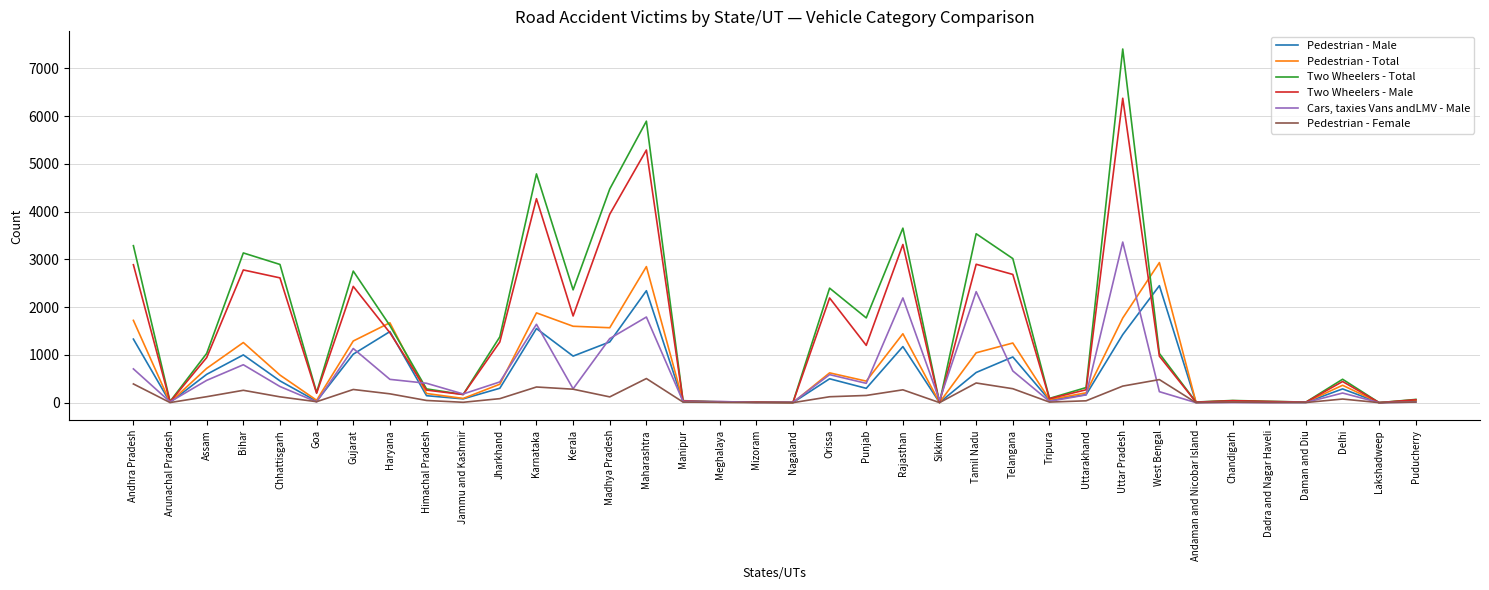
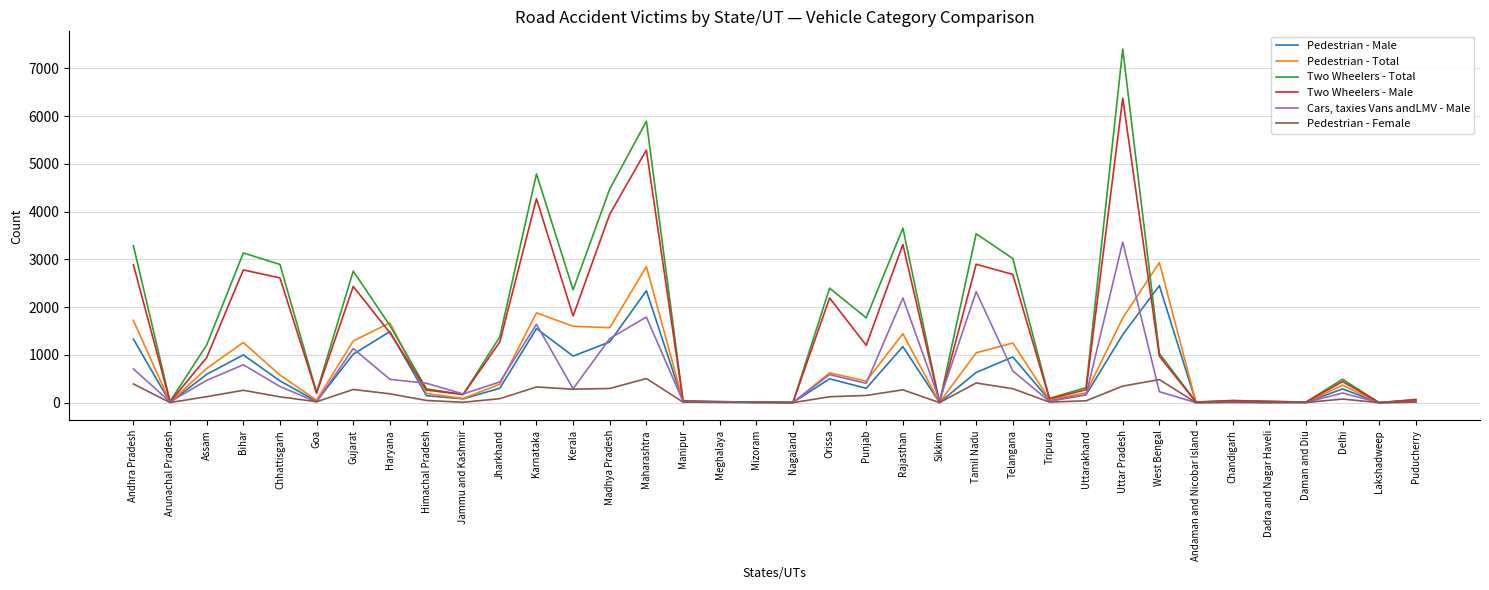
  {
    "Pedestrian - Male": {
      "Andhra Pradesh": 1300,
      "Assam": 600,
      "Bihar": 1000,
      "Chhattisgarh": 500,
      "Gujarat": 1000,
      "Jharkhand": 300,
      "Karnataka": 1600,
      "Kerala": 1000,
      "Madhya Pradesh": 1300,
      "Maharashtra": 2300,
      "Orissa": 500,
      "Punjab": 300,
      "Rajasthan": 1200,
      "Tamil Nadu": 600,
      "Telangana": 1000,
      "Uttar Pradesh": 1400,
      "West Bengal": 2500,
      "Delhi": 300
    },
    "Pedestrian - Total": {
      "Andhra Pradesh": 1700,
      "Assam": 700,
      "Bihar": 1300,
      "Chhattisgarh": 600,
      "Gujarat": 1300,
      "Haryana": 1700,
      "Karnataka": 1900,
      "Kerala": 1600,
      "Madhya Pradesh": 1600,
      "Maharashtra": 2800,
      "Rajasthan": 1400,
      "Tamil Nadu": 1000,
      "Telangana": 1200,
      "Uttar Pradesh": 1800,
      "West Bengal": 2900,
      "Delhi": 400
    },
    "Two Wheelers - Total": {
      "Andhra Pradesh": 3300,
-     "Assam": 1000,
+     "Assam": 1200,
      "Bihar": 3100,
      "Chhattisgarh": 2900,
      "Gujarat": 2800,
      "Haryana": 1600,
      "Jharkhand": 1400,
      "Karnataka": 4800,
      "Kerala": 2400,
      "Madhya Pradesh": 4500,
      "Maharashtra": 5900,
      "Orissa": 2400,
      "Punjab": 1800,
      "Rajasthan": 3700,
      "Tamil Nadu": 3500,
      "Telangana": 3000,
      "Uttar Pradesh": 7400,
      "West Bengal": 1000
    },
    "Two Wheelers - Male": {
      "Andhra Pradesh": 2900,
      "Assam": 900,
      "Bihar": 2800,
      "Chhattisgarh": 2600,
      "Gujarat": 2400,
      "Jharkhand": 1300,
      "Karnataka": 4300,
      "Kerala": 1800,
      "Madhya Pradesh": 3900,
      "Maharashtra": 5300,
      "Orissa": 2200,
      "Punjab": 1200,
      "Rajasthan": 3300,
      "Tamil Nadu": 2900,
      "Telangana": 2700,
      "Uttar Pradesh": 6400,
      "West Bengal": 1000
    },
    "Cars, taxies Vans andLMV - Male": {
      "Andhra Pradesh": 700,
      "Assam": 500,
      "Bihar": 800,
      "Chhattisgarh": 300,
      "Gujarat": 1100,
      "Haryana": 500,
      "Himachal Pradesh": 400,
      "Karnataka": 1600,
      "Madhya Pradesh": 1300,
      "Maharashtra": 1800,
      "Rajasthan": 2200,
      "Tamil Nadu": 2300,
      "Telangana": 700,
      "Uttar Pradesh": 3400,
      "West Bengal": 200,
      "Delhi": 200
    },
    "Pedestrian - Female": {
      "Andhra Pradesh": 400,
      "Assam": 100,
      "Bihar": 300,
      "Chhattisgarh": 100,
      "Gujarat": 300,
      "Haryana": 200,
      "Himachal Pradesh": 0,
      "Jammu and Kashmir": 0,
      "Jharkhand": 100,
      "Karnataka": 300,
-     "Madhya Pradesh": 100,
+     "Madhya Pradesh": 300,
      "Maharashtra": 500,
      "Orissa": 100,
      "Punjab": 200,
      "Rajasthan": 300,
      "Tamil Nadu": 400,
      "Telangana": 300,
      "Uttarakhand": 0,
      "Uttar Pradesh": 300,
      "West Bengal": 500,
      "Delhi": 100
    }
  }
